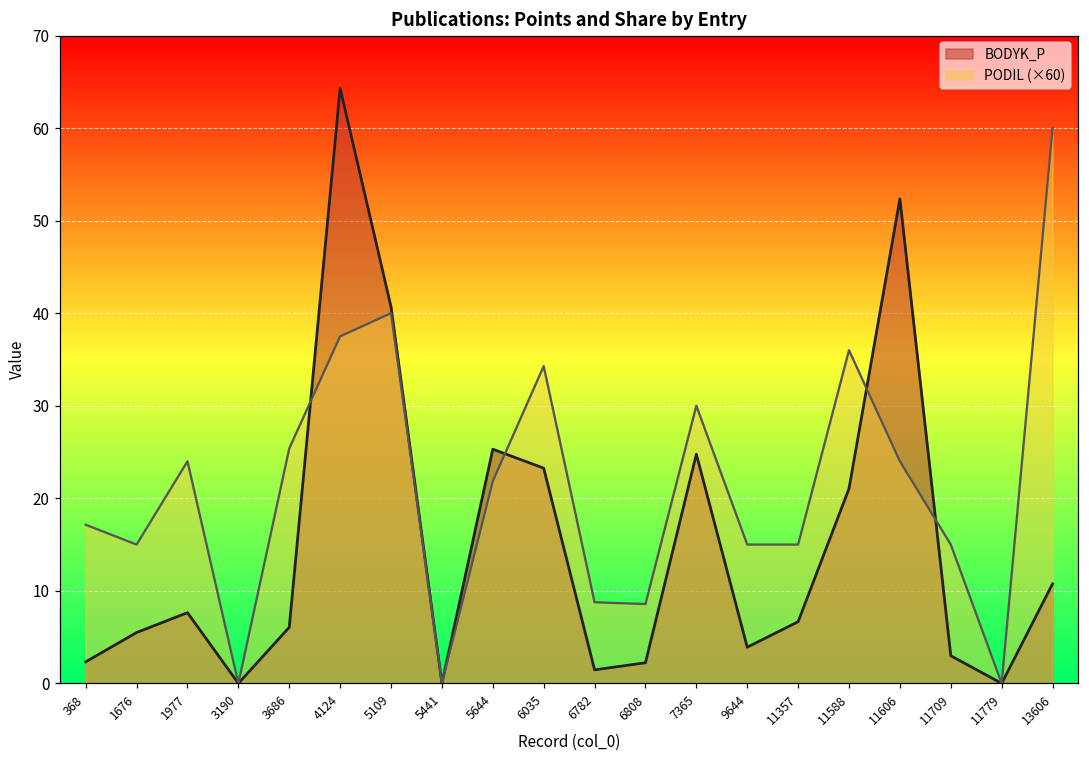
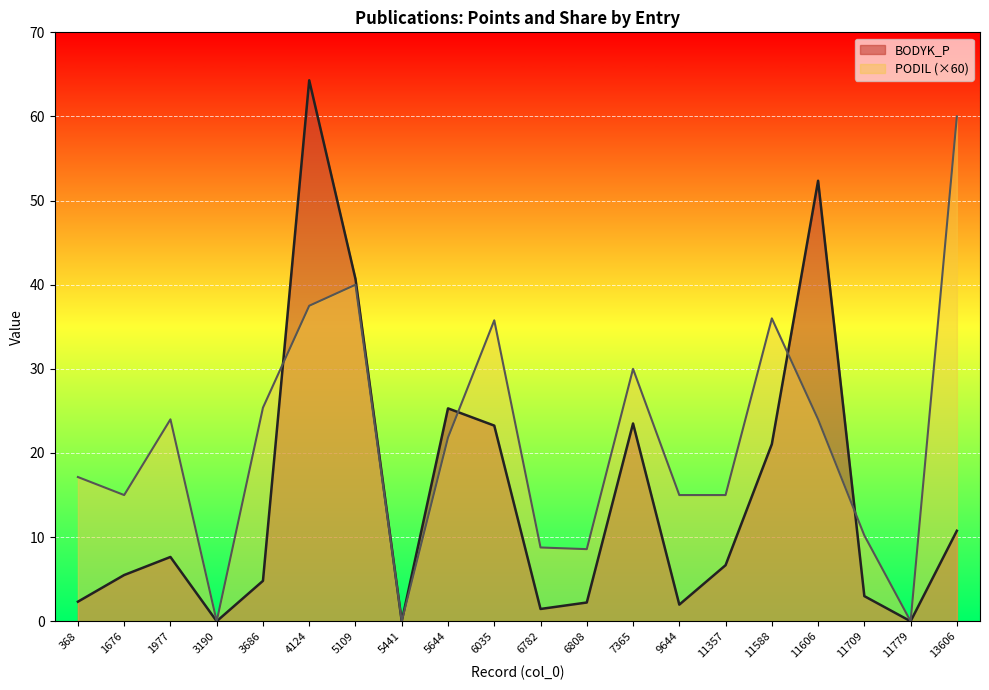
  {
    "BODYK_P": {
      "368": 2,
      "1676": 5,
      "1977": 8,
-     "3686": 6,
+     "3686": 5,
      "4124": 64,
      "5109": 41,
      "5644": 25,
      "6035": 23,
      "6782": 1,
      "6808": 2,
-     "7365": 25,
-     "9644": 4,
+     "7365": 24,
+     "9644": 2,
      "11357": 7,
      "11588": 21,
      "11606": 52,
      "11709": 3,
      "13606": 11
    },
    "PODIL (×60)": {
      "368": 17,
      "1676": 15,
      "1977": 24,
      "3686": 25,
      "4124": 38,
      "5109": 40,
      "5644": 22,
-     "6035": 34,
+     "6035": 36,
      "6782": 9,
      "6808": 9,
      "7365": 30,
      "9644": 15,
      "11357": 15,
      "11588": 36,
      "11606": 24,
-     "11709": 15,
+     "11709": 10,
      "13606": 60
    }
  }
